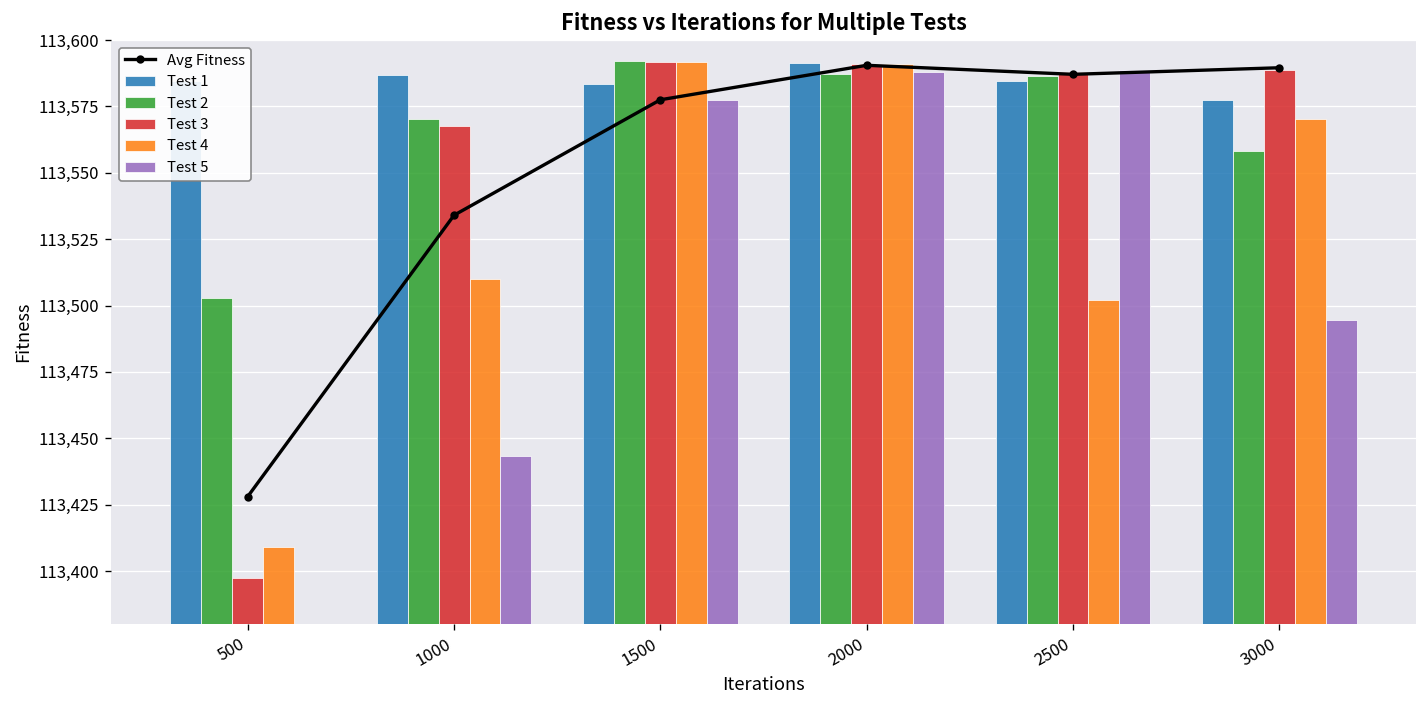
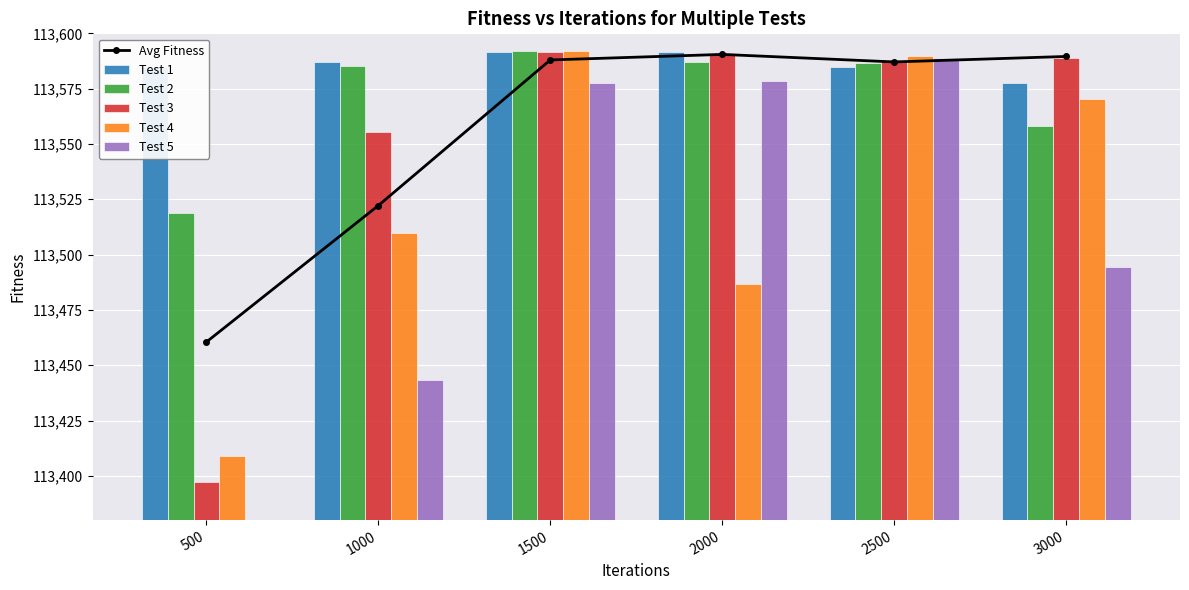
  {
    "Avg Fitness": {
-     "500": "113,428",
-     "1000": "113,534",
-     "1500": "113,577",
+     "500": "113,461",
+     "1000": "113,522",
+     "1500": "113,588",
      "2000": "113,590",
      "2500": "113,587",
      "3000": "113,590"
    },
    "Test 1": {
      "1000": "113,587",
-     "1500": "113,584",
+     "1500": "113,592",
      "2000": "113,591",
      "2500": "113,585",
      "3000": "113,577"
    },
    "Test 2": {
-     "500": "113,503",
-     "1000": "113,570",
+     "500": "113,519",
+     "1000": "113,585",
      "1500": "113,592",
      "2000": "113,587",
      "2500": "113,587",
      "3000": "113,558"
    },
    "Test 3": {
      "500": "113,397",
-     "1000": "113,568",
+     "1000": "113,556",
      "1500": "113,592",
      "2000": "113,591",
      "2500": "113,588",
      "3000": "113,589"
    },
    "Test 4": {
      "500": "113,409",
      "1000": "113,510",
      "1500": "113,592",
-     "2000": "113,591",
-     "2500": "113,502",
+     "2000": "113,487",
+     "2500": "113,590",
      "3000": "113,570"
    },
    "Test 5": {
      "1000": "113,443",
      "1500": "113,577",
-     "2000": "113,588",
+     "2000": "113,578",
      "2500": "113,589",
      "3000": "113,495"
    }
  }
